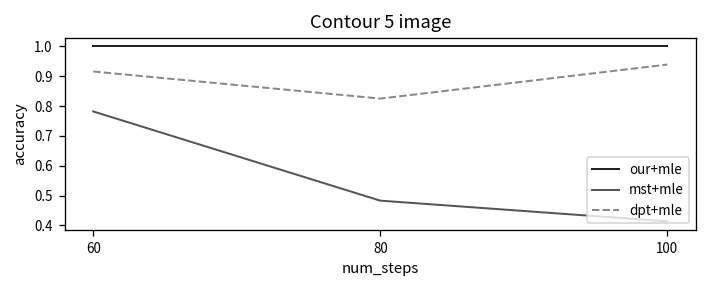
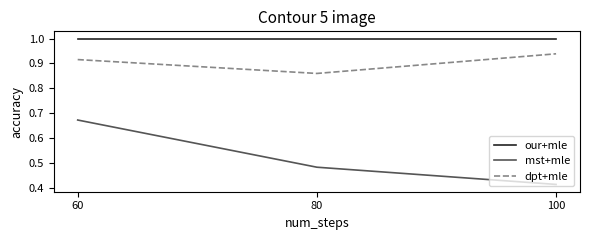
  {
    "our+mle": {
      "60": 1.00,
      "80": 1.00,
      "100": 1.00
    },
    "mst+mle": {
-     "60": 0.78,
+     "60": 0.67,
      "80": 0.48
    },
    "dpt+mle": {
      "60": 0.92,
-     "80": 0.83,
+     "80": 0.86,
      "100": 0.94
    }
  }
